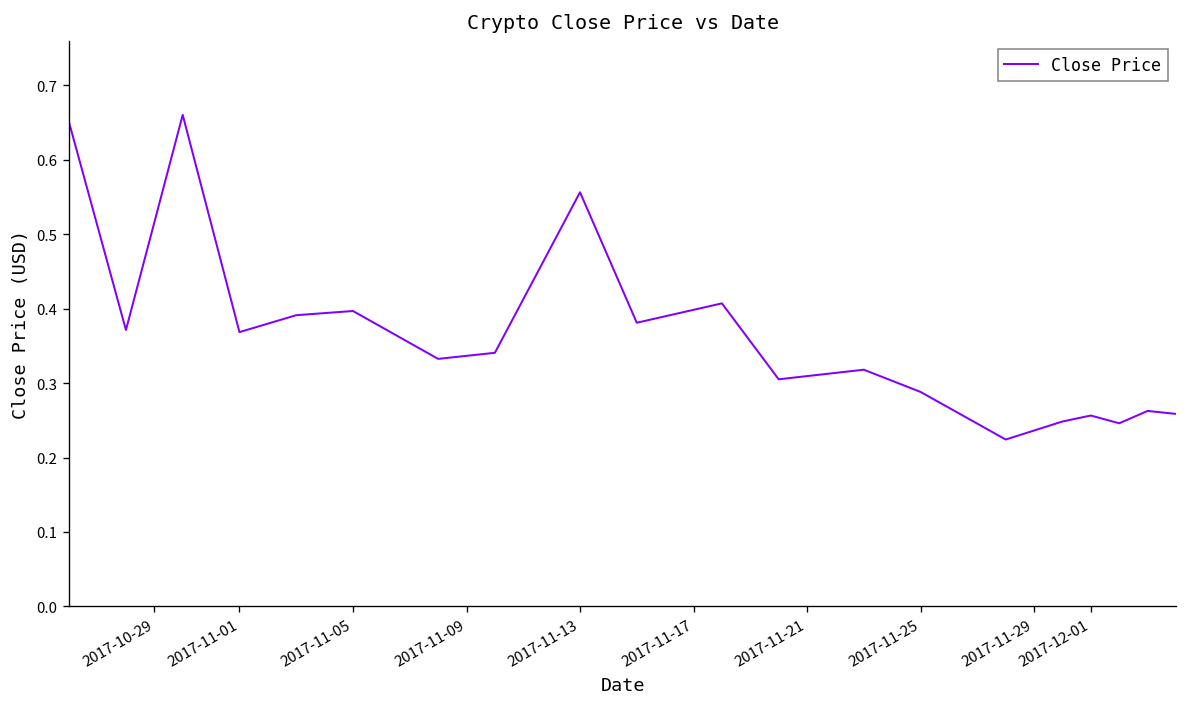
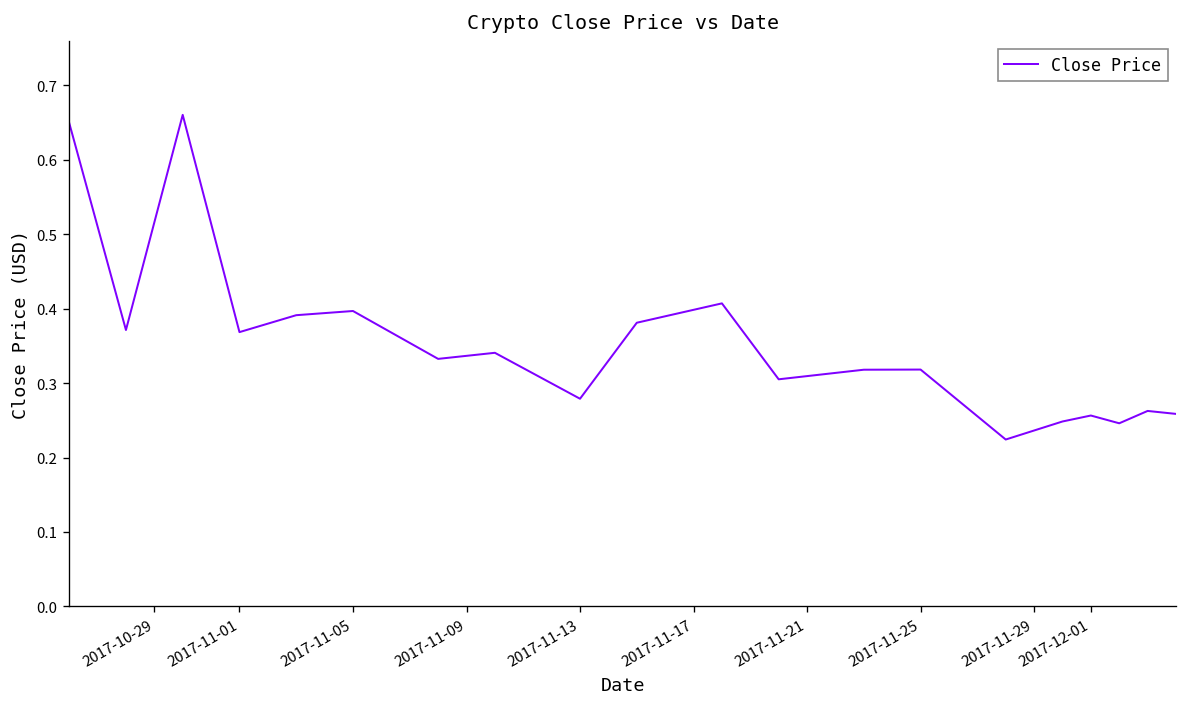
  {
    "2017-11-01": 0.37,
    "2017-11-05": 0.40,
-   "2017-11-13": 0.56,
-   "2017-11-25": 0.29,
+   "2017-11-13": 0.28,
+   "2017-11-25": 0.32,
    "2017-12-01": 0.26
  }
